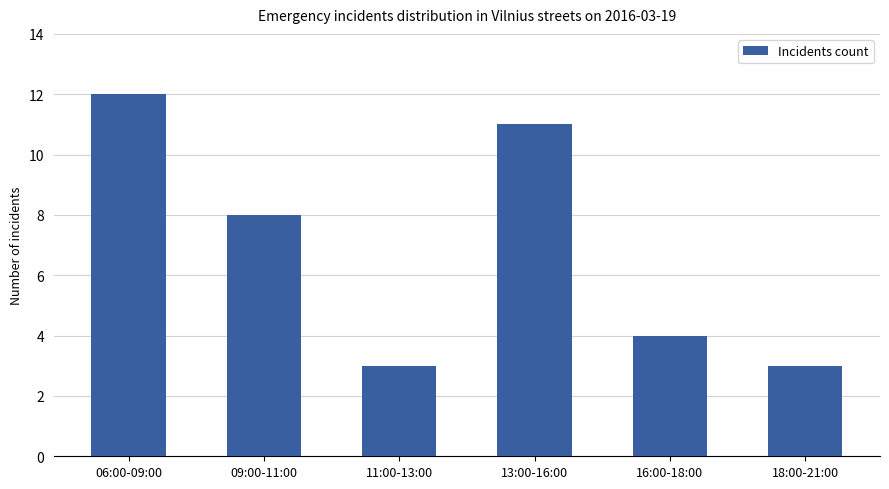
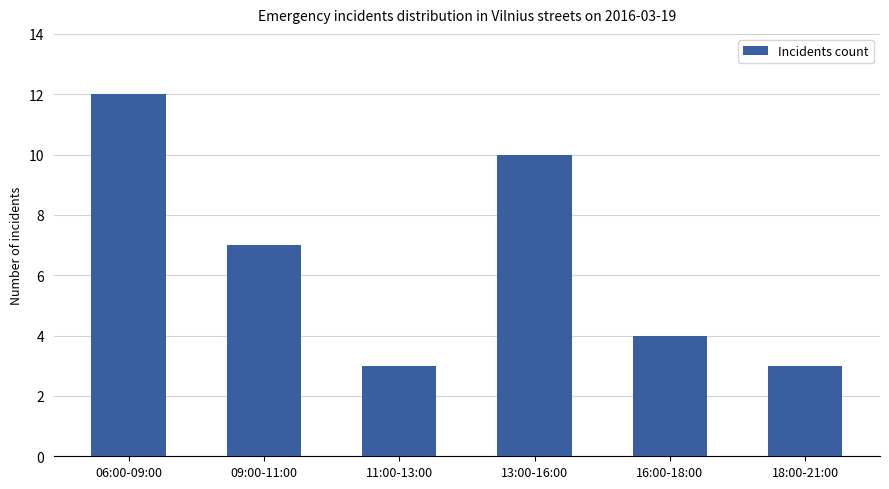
  {
    "06:00-09:00": 12,
-   "09:00-11:00": 8,
+   "09:00-11:00": 7,
    "11:00-13:00": 3,
-   "13:00-16:00": 11,
+   "13:00-16:00": 10,
    "16:00-18:00": 4,
    "18:00-21:00": 3
  }
